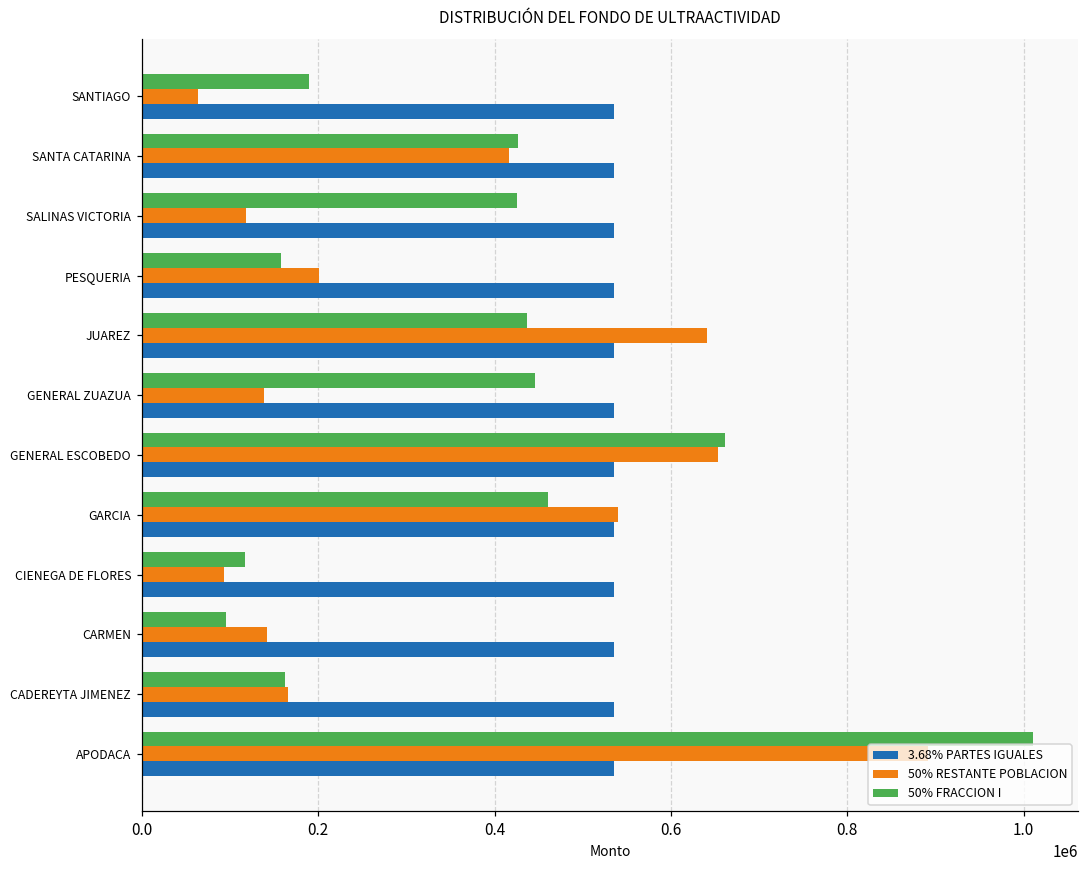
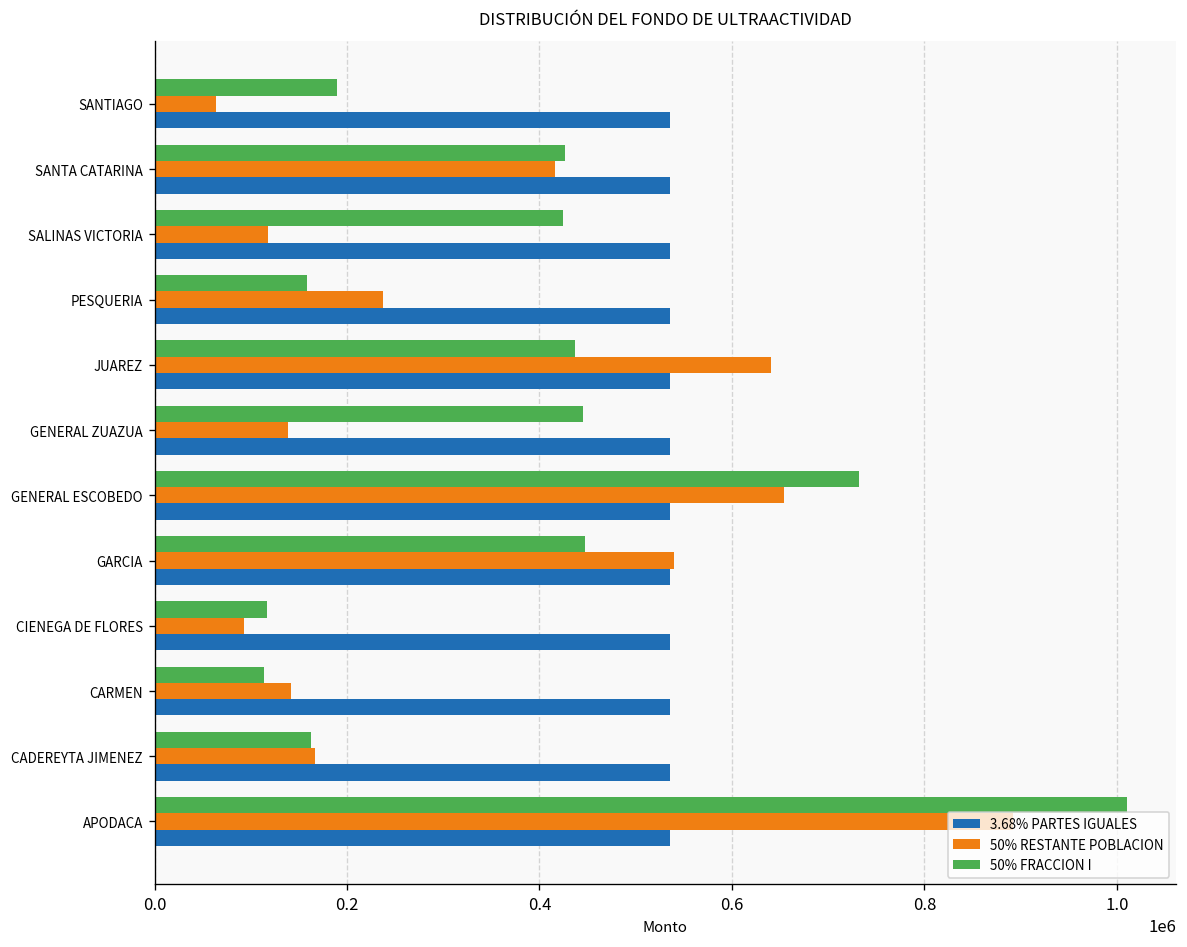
  {
    "3.68% PARTES IGUALES": {
      "SANTIAGO": 540000,
      "SANTA CATARINA": 540000,
      "SALINAS VICTORIA": 540000,
      "PESQUERIA": 540000,
      "JUAREZ": 540000,
      "GENERAL ZUAZUA": 540000,
      "GENERAL ESCOBEDO": 540000,
      "GARCIA": 540000,
      "CIENEGA DE FLORES": 540000,
      "CARMEN": 540000,
      "CADEREYTA JIMENEZ": 540000,
      "APODACA": 540000
    },
    "50% RESTANTE POBLACION": {
      "SANTIAGO": 60000,
      "SANTA CATARINA": 420000,
      "SALINAS VICTORIA": 120000,
-     "PESQUERIA": 200000,
+     "PESQUERIA": 240000,
      "JUAREZ": 640000,
      "GENERAL ZUAZUA": 140000,
      "GENERAL ESCOBEDO": 650000,
      "GARCIA": 540000,
      "CIENEGA DE FLORES": 90000,
      "CARMEN": 140000,
      "CADEREYTA JIMENEZ": 170000
    },
    "50% FRACCION I": {
      "SANTIAGO": 190000,
      "SANTA CATARINA": 430000,
      "SALINAS VICTORIA": 420000,
      "PESQUERIA": 160000,
      "JUAREZ": 440000,
      "GENERAL ZUAZUA": 450000,
-     "GENERAL ESCOBEDO": 660000,
-     "GARCIA": 460000,
+     "GENERAL ESCOBEDO": 730000,
+     "GARCIA": 450000,
      "CIENEGA DE FLORES": 120000,
-     "CARMEN": 100000,
+     "CARMEN": 110000,
      "CADEREYTA JIMENEZ": 160000,
      "APODACA": 1010000
    }
  }
